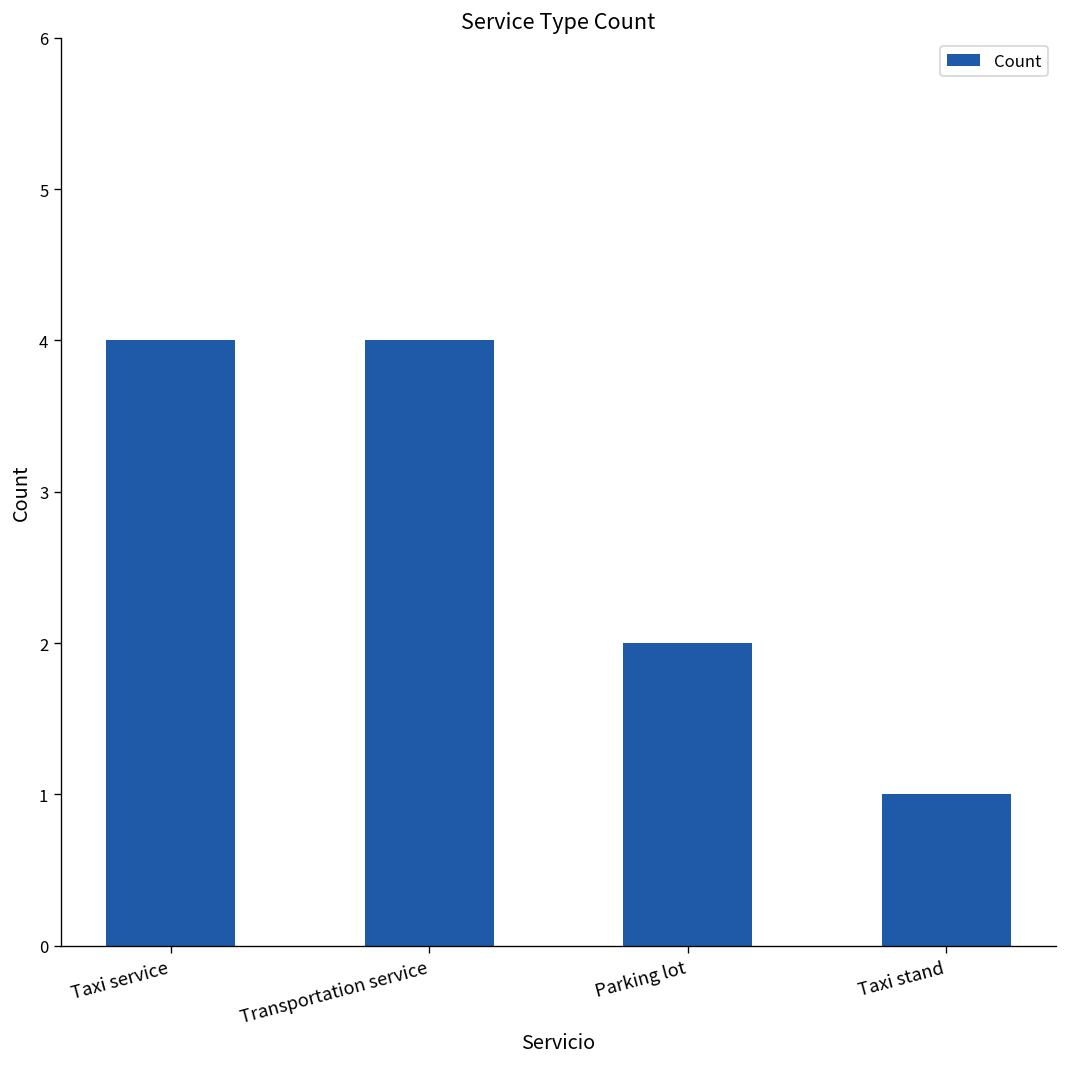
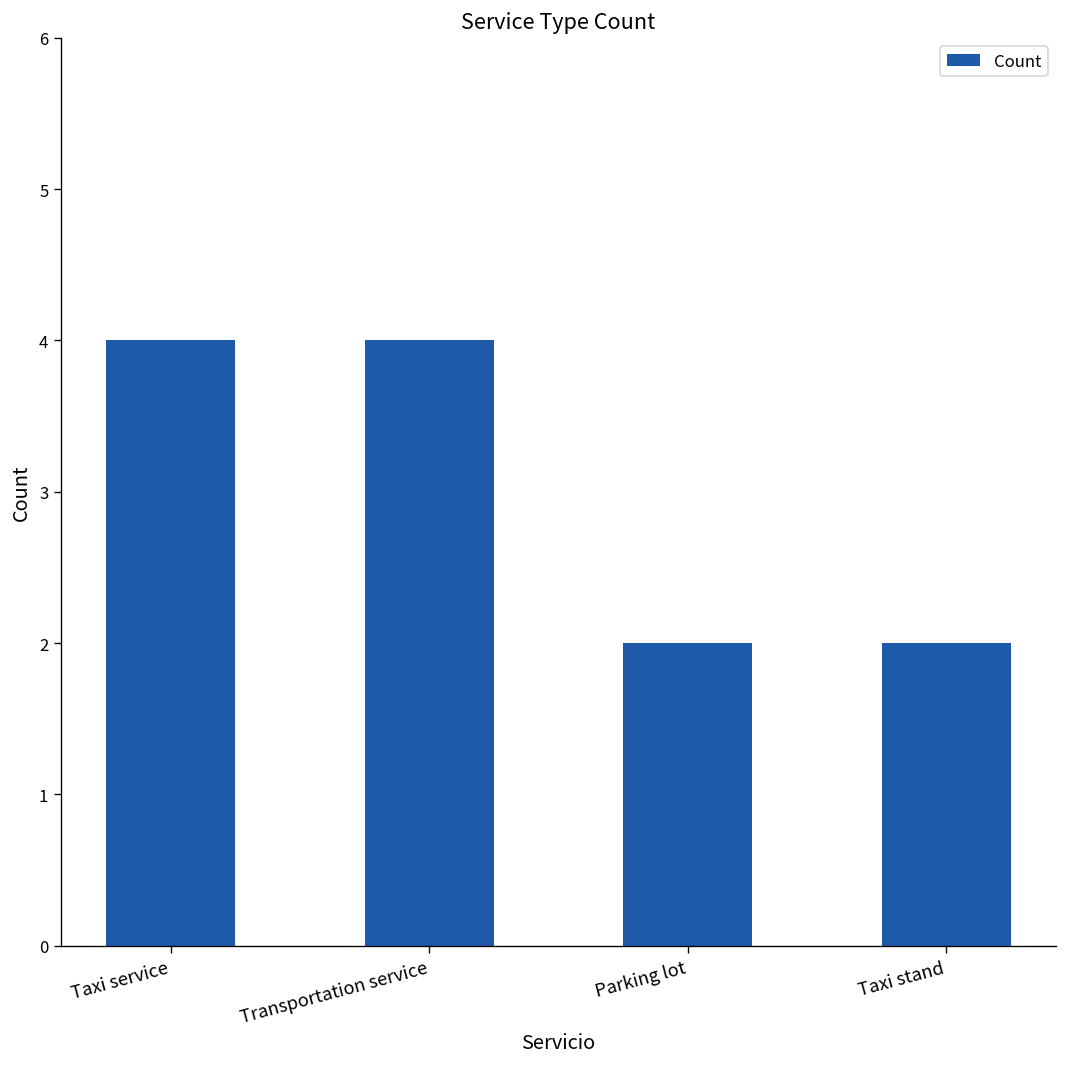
  {
    "Taxi service": 4,
    "Transportation service": 4,
    "Parking lot": 2,
-   "Taxi stand": 1
+   "Taxi stand": 2
  }
